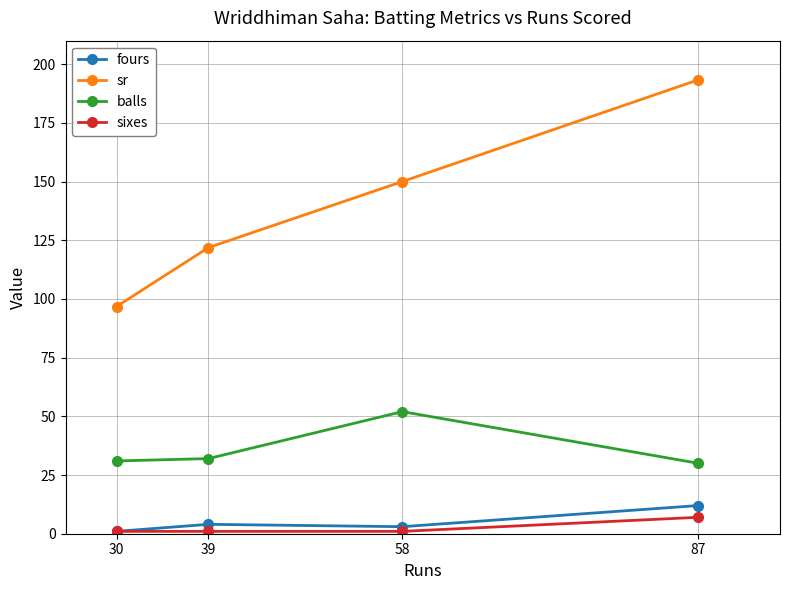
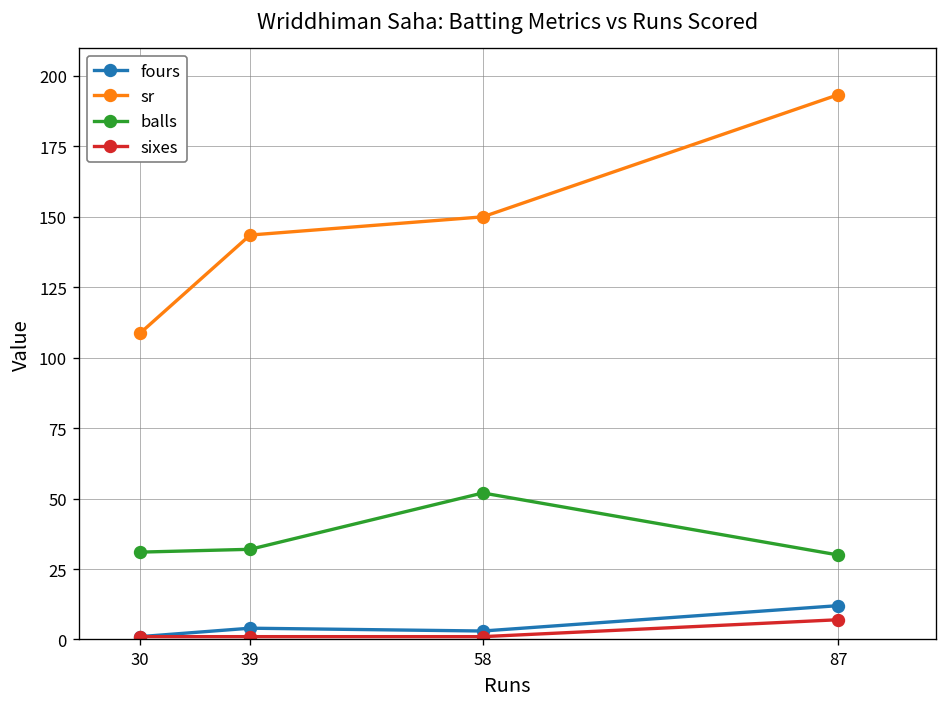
  {
    "fours": {
      "39": 4,
      "58": 3,
      "87": 12
    },
    "sr": {
-     "30": 97,
-     "39": 122,
+     "30": 109,
+     "39": 144,
      "58": 150,
      "87": 193
    },
    "balls": {
      "30": 31,
      "39": 32,
      "58": 52,
      "87": 30
    },
    "sixes": {
      "39": 1,
      "58": 1,
      "87": 7
    }
  }
